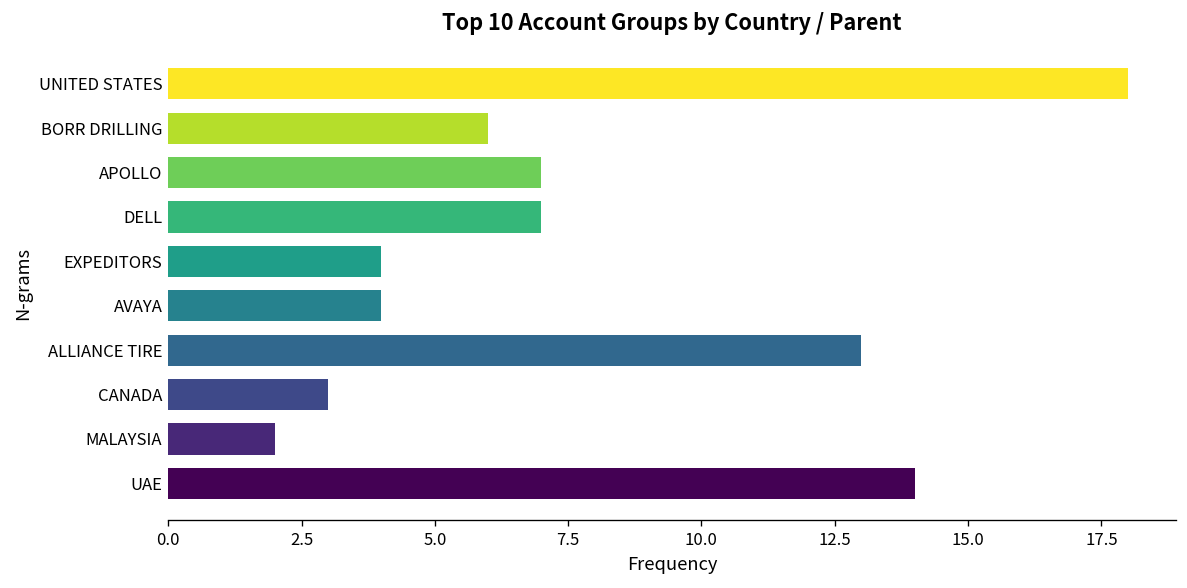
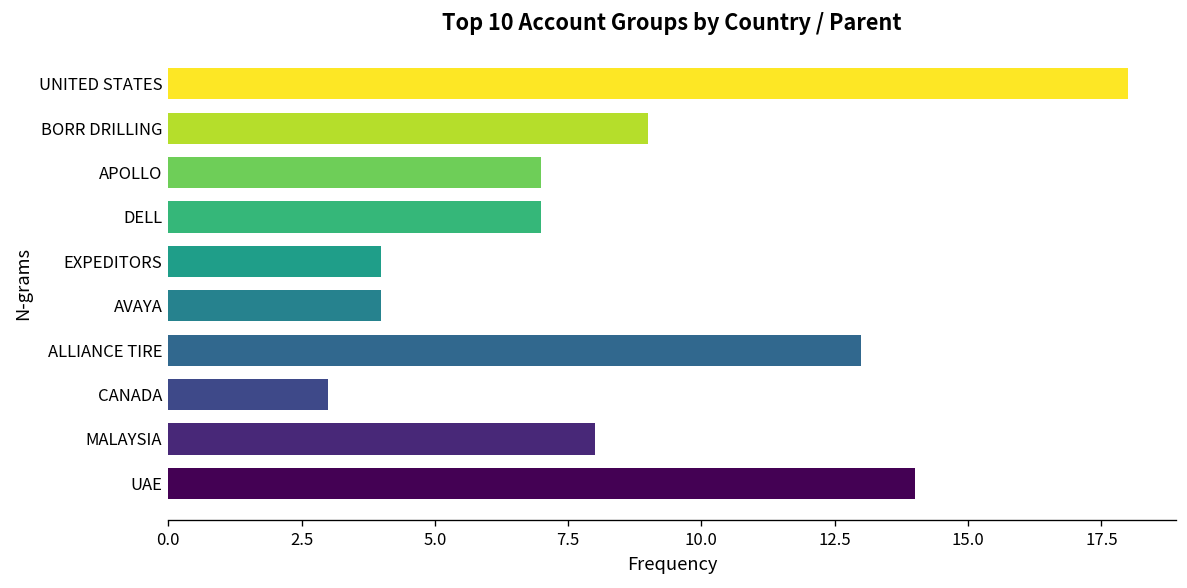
  {
    "UNITED STATES": 18,
-   "BORR DRILLING": 6,
+   "BORR DRILLING": 9,
    "APOLLO": 7,
    "DELL": 7,
    "EXPEDITORS": 4,
    "AVAYA": 4,
    "ALLIANCE TIRE": 13,
    "CANADA": 3,
-   "MALAYSIA": 2,
+   "MALAYSIA": 8,
    "UAE": 14
  }
